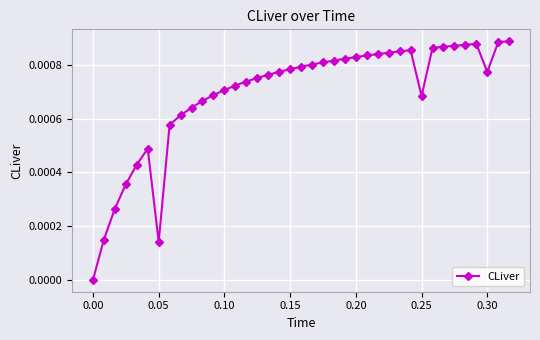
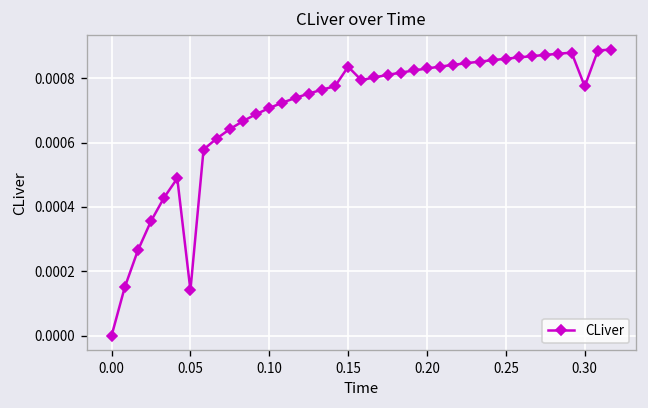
  {
    "0.00": 0.00000,
    "0.05": 0.00014,
    "0.10": 0.00071,
-   "0.15": 0.00079,
+   "0.15": 0.00084,
    "0.20": 0.00083,
-   "0.25": 0.00068,
+   "0.25": 0.00086,
    "0.30": 0.00077
  }
